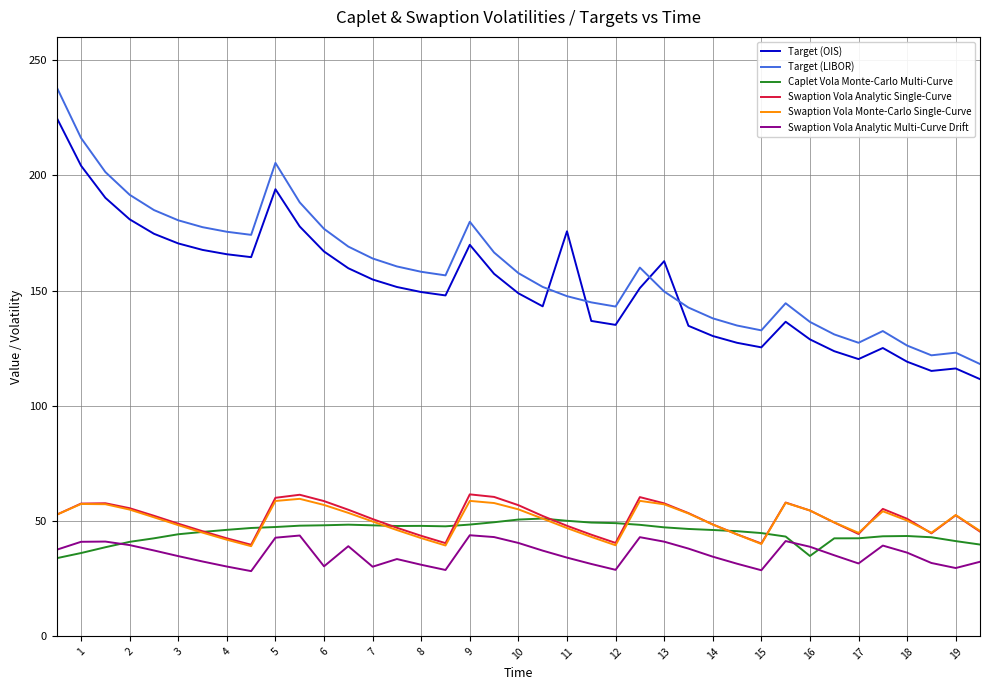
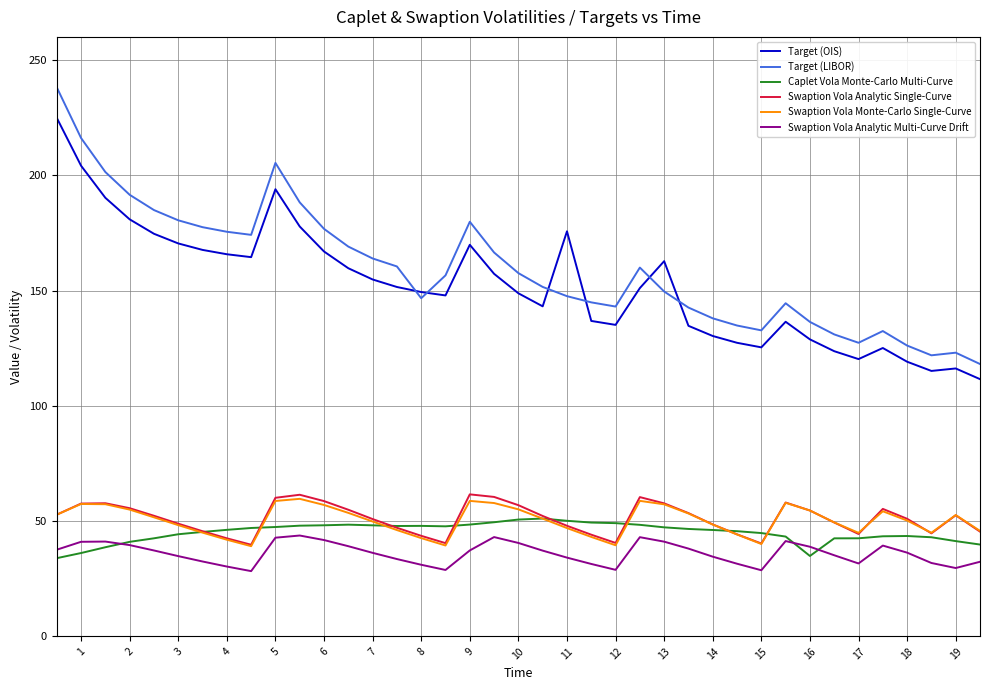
  {
    "Target (OIS)": {
      "1": 204,
      "2": 181,
      "3": 170,
      "4": 166,
      "5": 194,
      "6": 167,
      "7": 155,
      "8": 149,
      "9": 170,
      "10": 149,
      "11": 176,
      "12": 135,
      "13": 163,
      "14": 130,
      "15": 125,
      "16": 129,
      "17": 120,
      "18": 119,
      "19": 116
    },
    "Target (LIBOR)": {
      "1": 216,
      "2": 192,
      "3": 180,
      "4": 175,
      "5": 205,
      "6": 177,
      "7": 164,
-     "8": 158,
+     "8": 147,
      "9": 180,
      "10": 158,
      "11": 148,
      "12": 143,
      "13": 150,
      "14": 138,
      "15": 133,
      "16": 136,
      "17": 127,
      "18": 126,
      "19": 123
    },
    "Caplet Vola Monte-Carlo Multi-Curve": {
      "1": 36,
      "2": 41,
      "3": 44,
      "4": 46,
      "5": 47,
      "6": 48,
      "7": 48,
      "8": 48,
      "9": 49,
      "10": 51,
      "11": 50,
      "12": 49,
      "13": 47,
      "14": 46,
      "15": 45,
      "16": 35,
      "17": 43,
      "18": 44,
      "19": 41
    },
    "Swaption Vola Analytic Single-Curve": {
      "5": 60,
      "6": 59,
      "9": 62,
      "10": 57
    },
    "Swaption Vola Monte-Carlo Single-Curve": {
      "5": 59,
      "6": 57,
      "9": 59,
      "10": 55
    },
    "Swaption Vola Analytic Multi-Curve Drift": {
      "1": 41,
      "2": 40,
      "3": 35,
      "4": 30,
      "5": 43,
-     "6": 30,
-     "7": 30,
+     "6": 42,
+     "7": 36,
      "8": 31,
-     "9": 44,
+     "9": 37,
      "10": 41,
      "11": 34,
      "12": 29,
      "13": 41,
      "14": 35,
      "15": 29,
      "16": 39,
      "17": 32,
      "18": 36,
      "19": 30
    }
  }
